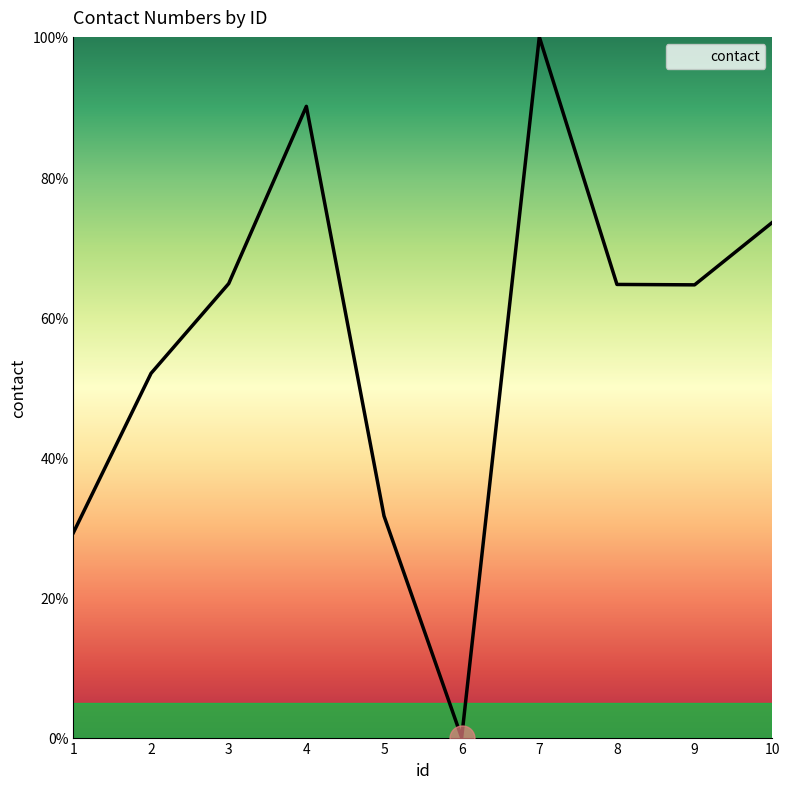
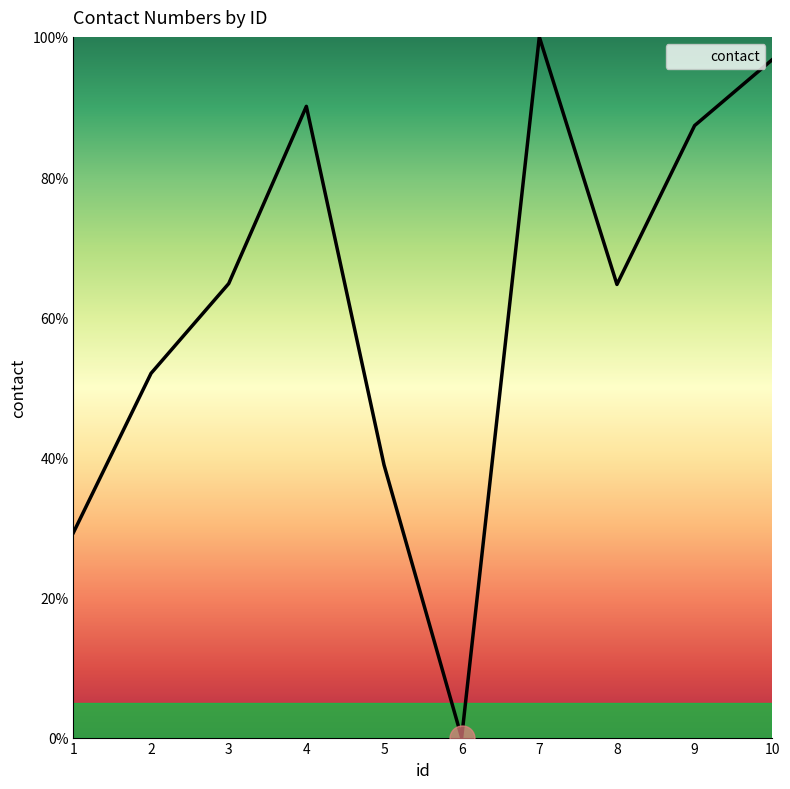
  {
    "contact": {
      "1": "29%",
      "2": "52%",
      "3": "65%",
      "4": "90%",
-     "5": "32%",
+     "5": "39%",
      "7": "100%",
      "8": "65%",
-     "9": "65%",
-     "10": "74%"
+     "9": "87%",
+     "10": "97%"
    }
  }
